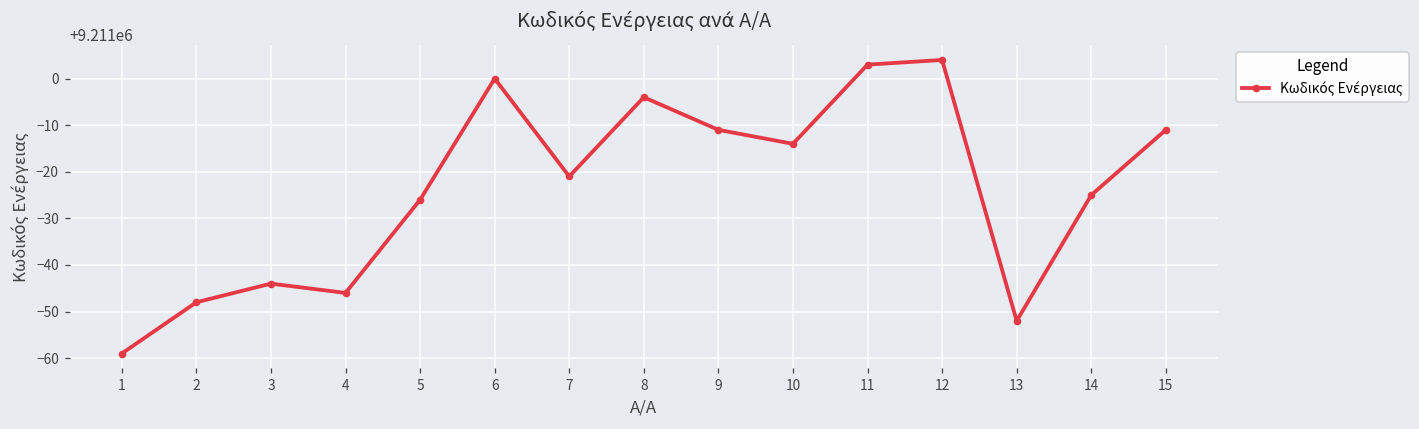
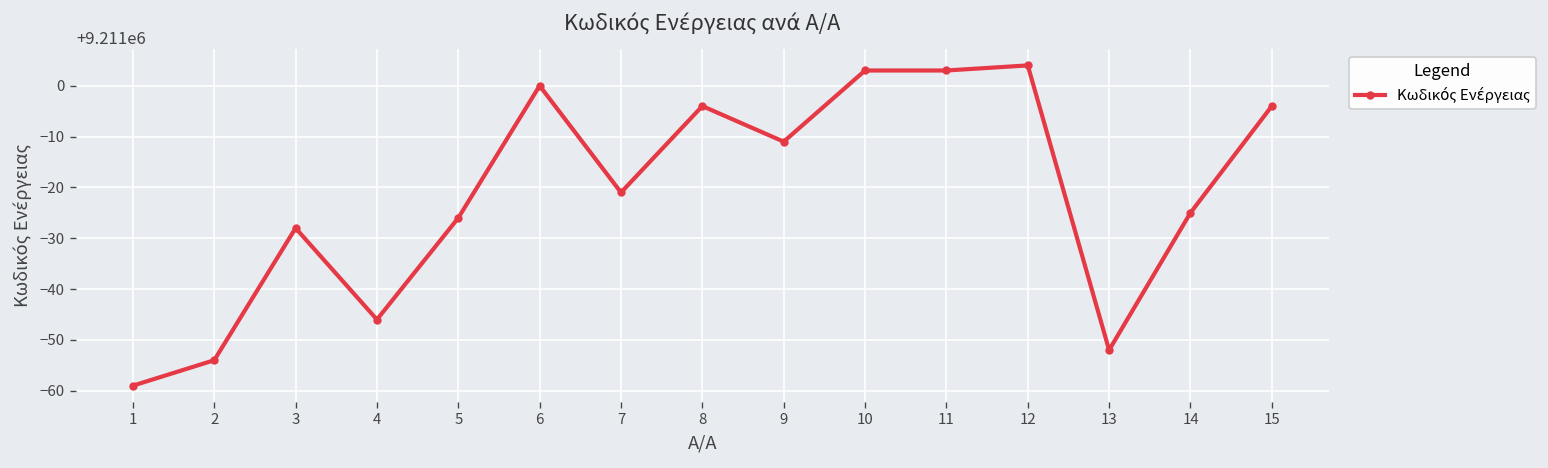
  {
    "1": 9210941,
-   "2": 9210952,
-   "3": 9210956,
+   "2": 9210946,
+   "3": 9210972,
    "4": 9210954,
    "5": 9210974,
    "6": 9211000,
    "7": 9210979,
    "8": 9210996,
    "9": 9210989,
-   "10": 9210986,
+   "10": 9211003,
    "11": 9211003,
    "12": 9211004,
    "13": 9210948,
    "14": 9210975,
-   "15": 9210989
+   "15": 9210996
  }
